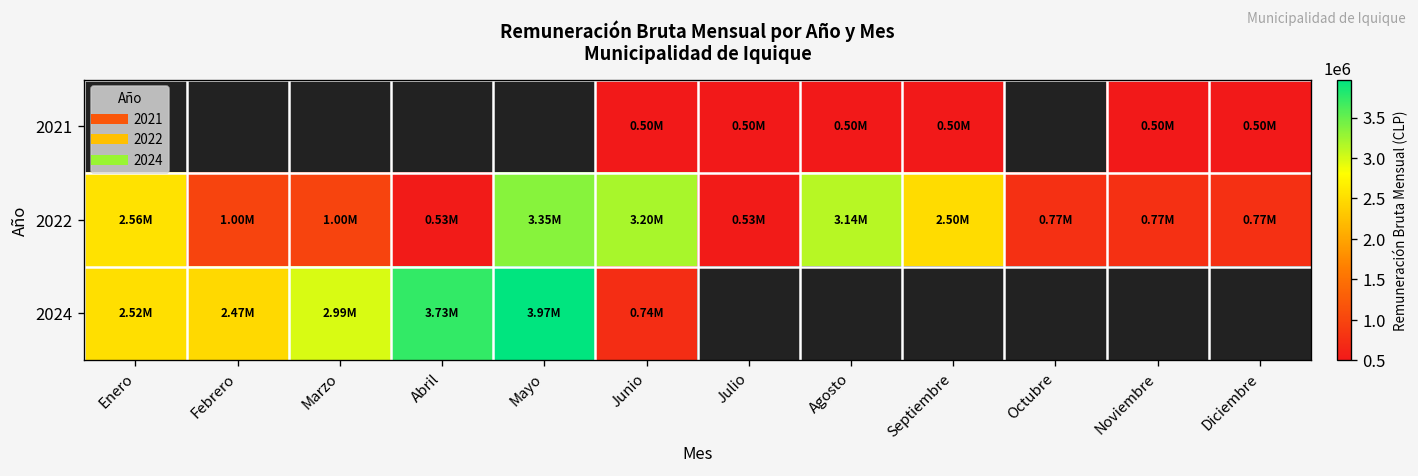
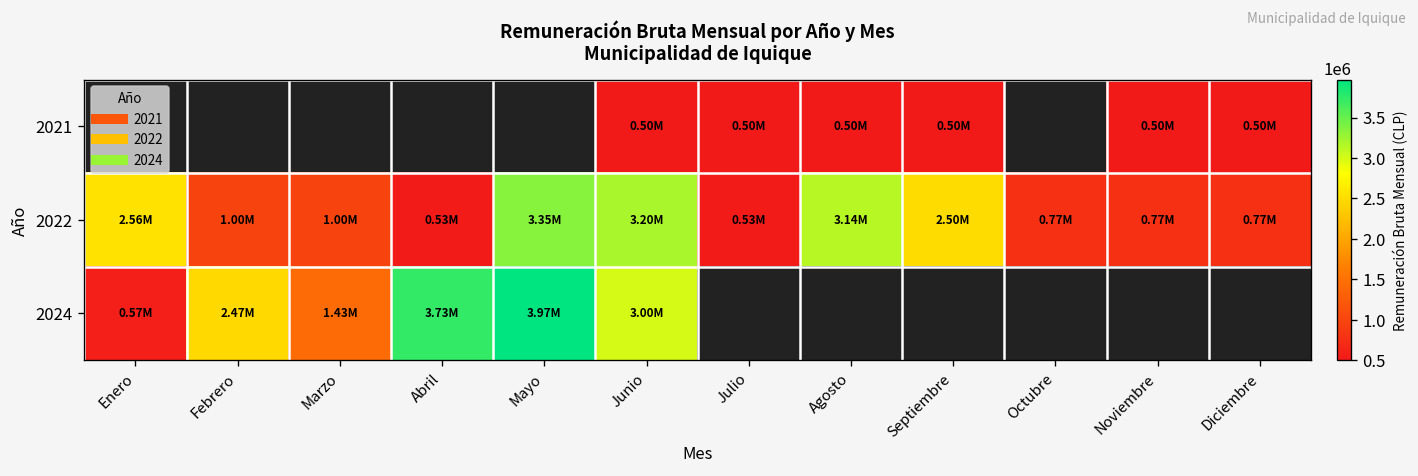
  {
    "2021": {
      "Junio": "0.50M",
      "Julio": "0.50M",
      "Agosto": "0.50M",
      "Septiembre": "0.50M",
      "Noviembre": "0.50M",
      "Diciembre": "0.50M"
    },
    "2022": {
      "Enero": "2.56M",
      "Febrero": "1.00M",
      "Marzo": "1.00M",
      "Abril": "0.53M",
      "Mayo": "3.35M",
      "Junio": "3.20M",
      "Julio": "0.53M",
      "Agosto": "3.14M",
      "Septiembre": "2.50M",
      "Octubre": "0.77M",
      "Noviembre": "0.77M",
      "Diciembre": "0.77M"
    },
    "2024": {
-     "Enero": "2.52M",
+     "Enero": "0.57M",
      "Febrero": "2.47M",
-     "Marzo": "2.99M",
+     "Marzo": "1.43M",
      "Abril": "3.73M",
      "Mayo": "3.97M",
-     "Junio": "0.74M"
+     "Junio": "3.00M"
    }
  }
